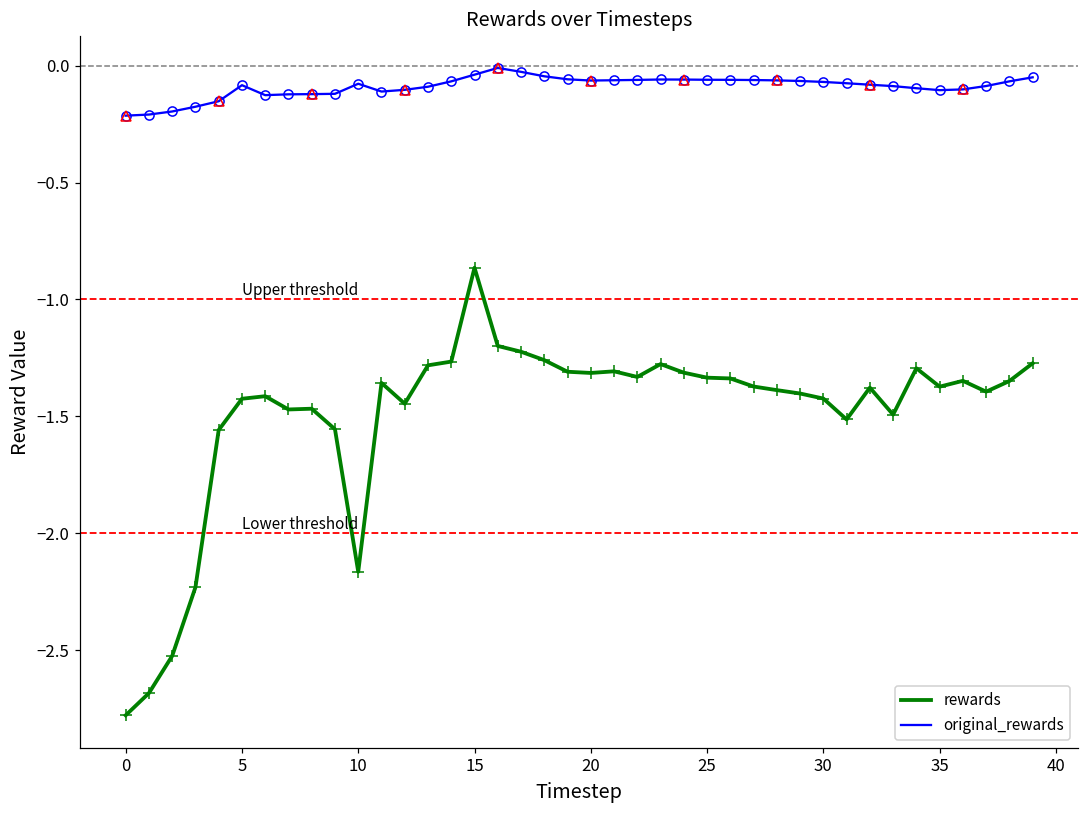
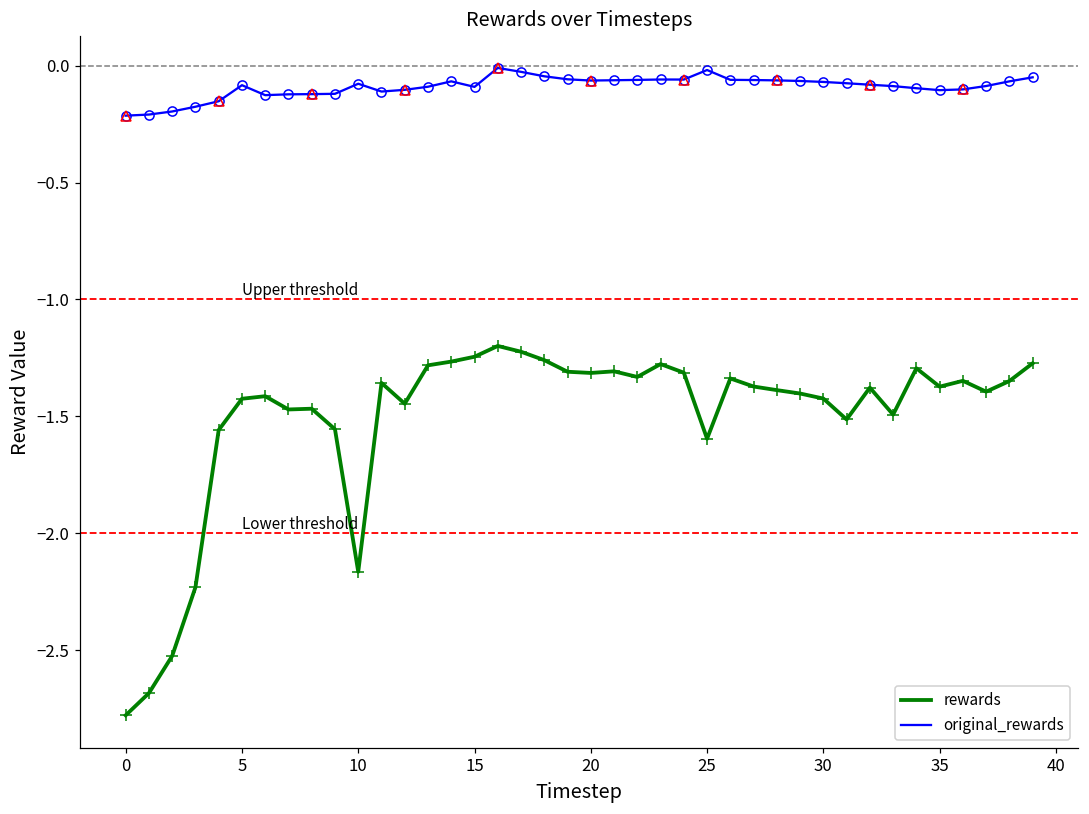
  {
    "rewards": {
      "0": -2.78,
      "5": -1.42,
      "10": -2.16,
-     "15": -0.86,
+     "15": -1.25,
      "20": -1.31,
-     "25": -1.33,
+     "25": -1.60,
      "30": -1.42,
      "35": -1.37
    },
    "original_rewards": {
      "5": -0.08,
      "10": -0.08,
-     "15": -0.04,
-     "25": -0.06,
+     "15": -0.09,
+     "25": -0.02,
      "30": -0.07,
      "35": -0.10
    }
  }
